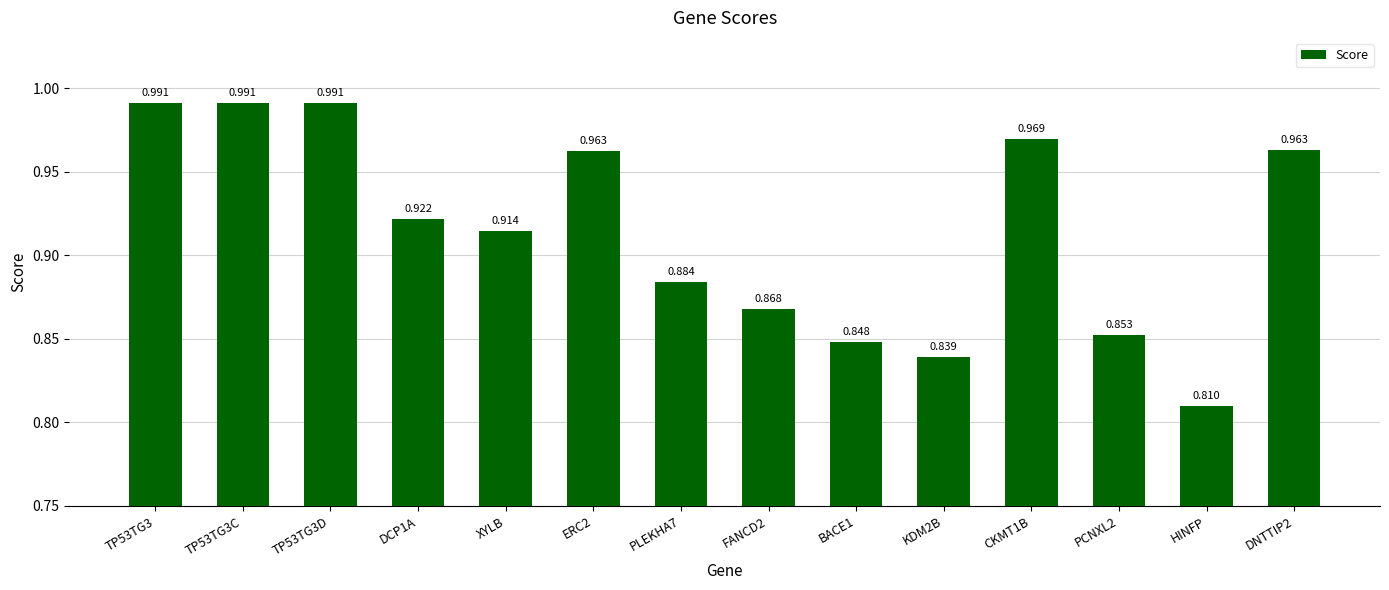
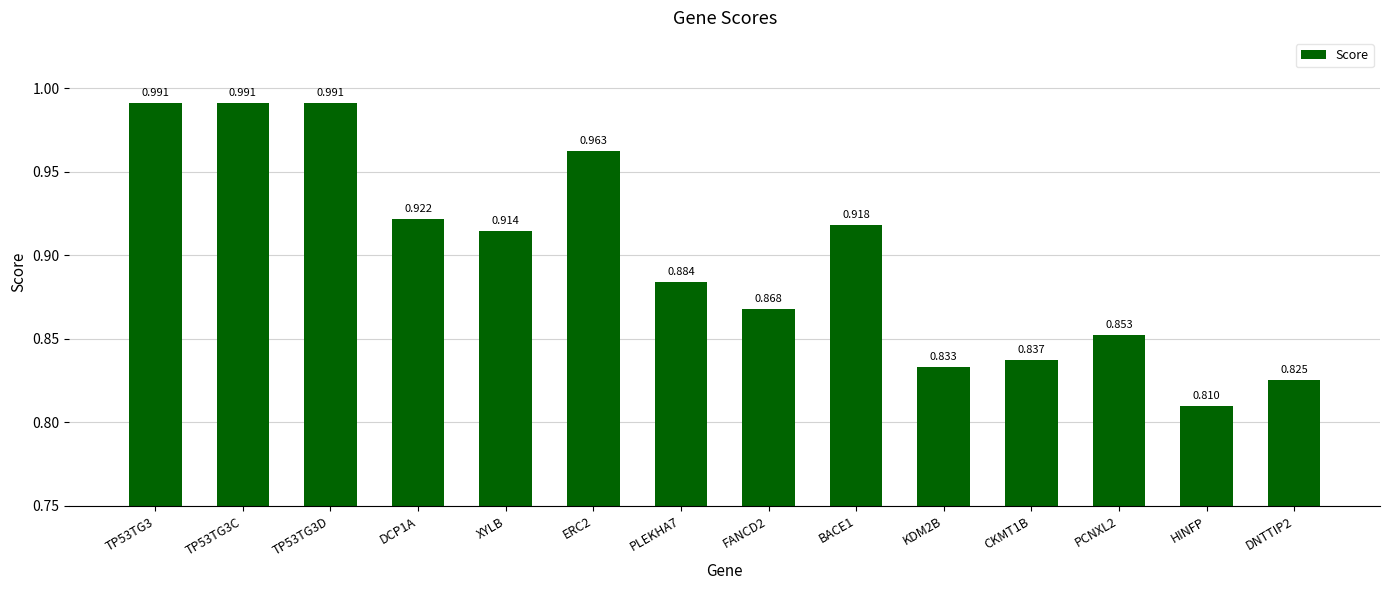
  {
    "TP53TG3": 0.991,
    "TP53TG3C": 0.991,
    "TP53TG3D": 0.991,
    "DCP1A": 0.922,
    "XYLB": 0.914,
    "ERC2": 0.963,
    "PLEKHA7": 0.884,
    "FANCD2": 0.868,
-   "BACE1": 0.848,
-   "KDM2B": 0.839,
-   "CKMT1B": 0.969,
+   "BACE1": 0.918,
+   "KDM2B": 0.833,
+   "CKMT1B": 0.837,
    "PCNXL2": 0.853,
    "HINFP": 0.810,
-   "DNTTIP2": 0.963
+   "DNTTIP2": 0.825
  }
